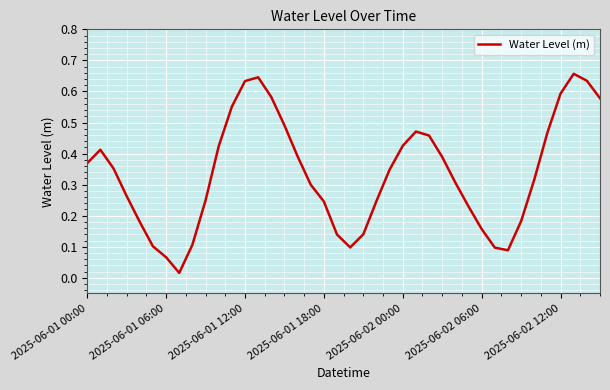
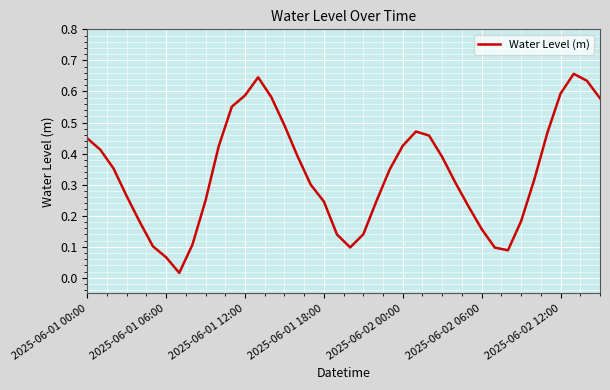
  {
-   "2025-06-01 00:00": 0.37,
+   "2025-06-01 00:00": 0.45,
    "2025-06-01 06:00": 0.07,
-   "2025-06-01 12:00": 0.63,
+   "2025-06-01 12:00": 0.59,
    "2025-06-01 18:00": 0.25,
    "2025-06-02 00:00": 0.43,
    "2025-06-02 06:00": 0.16,
    "2025-06-02 12:00": 0.59
  }
